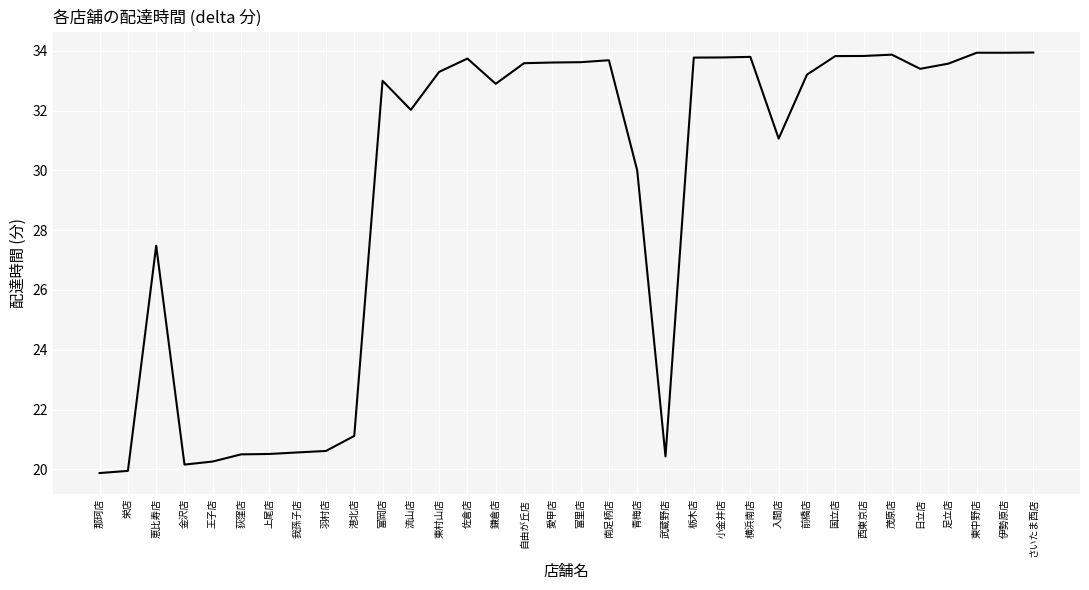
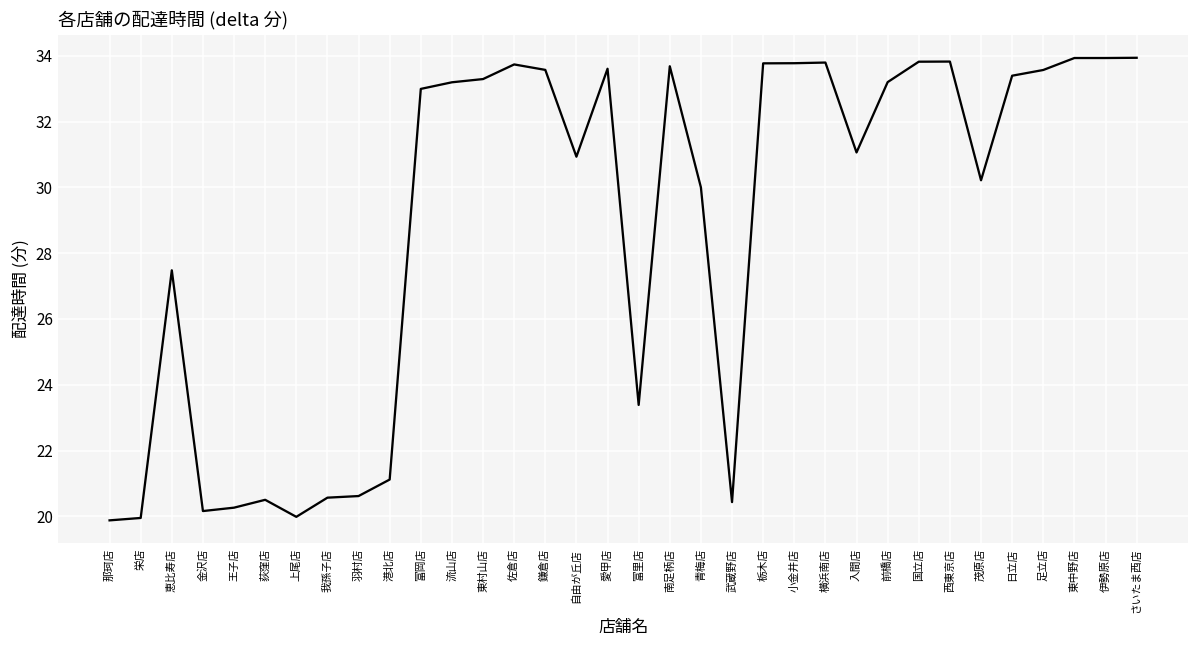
  {
    "那珂店": 19.9,
    "栄店": 20.0,
    "恵比寿店": 27.5,
    "金沢店": 20.2,
    "王子店": 20.3,
    "荻窪店": 20.5,
-   "上尾店": 20.5,
+   "上尾店": 20.0,
    "我孫子店": 20.6,
    "羽村店": 20.6,
    "港北店": 21.1,
    "富岡店": 33.0,
-   "流山店": 32.0,
+   "流山店": 33.2,
    "東村山店": 33.3,
    "佐倉店": 33.7,
-   "鎌倉店": 32.9,
-   "自由が丘店": 33.6,
+   "鎌倉店": 33.6,
+   "自由が丘店": 30.9,
    "愛甲店": 33.6,
-   "富里店": 33.6,
+   "富里店": 23.4,
    "南足柄店": 33.7,
    "青梅店": 30.0,
    "武蔵野店": 20.4,
    "栃木店": 33.8,
    "小金井店": 33.8,
    "横浜南店": 33.8,
    "入間店": 31.1,
    "前橋店": 33.2,
    "国立店": 33.8,
    "西東京店": 33.8,
-   "茂原店": 33.9,
+   "茂原店": 30.2,
    "日立店": 33.4,
    "足立店": 33.6,
    "東中野店": 33.9,
    "伊勢原店": 33.9,
    "さいたま西店": 33.9
  }
